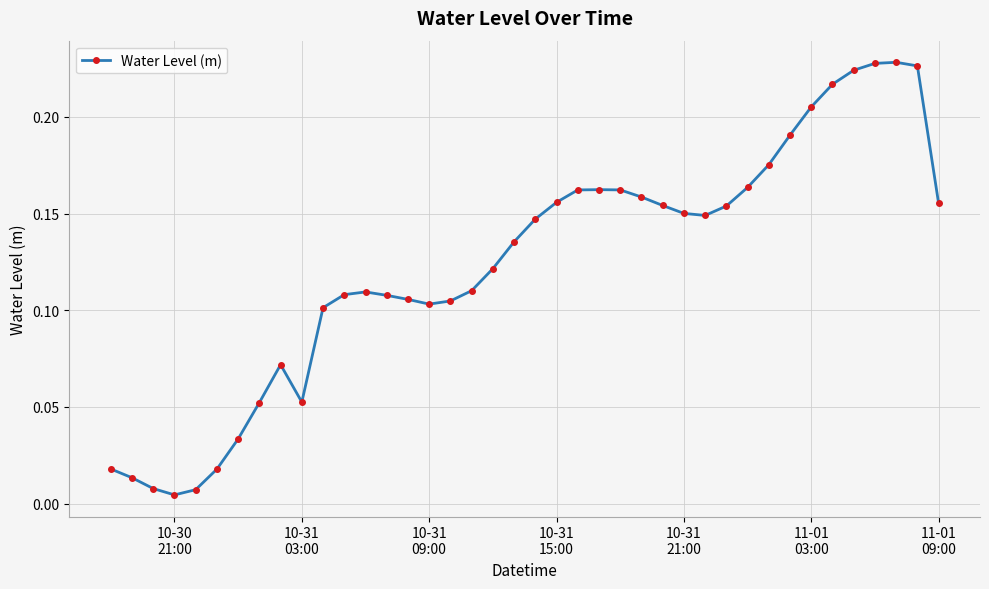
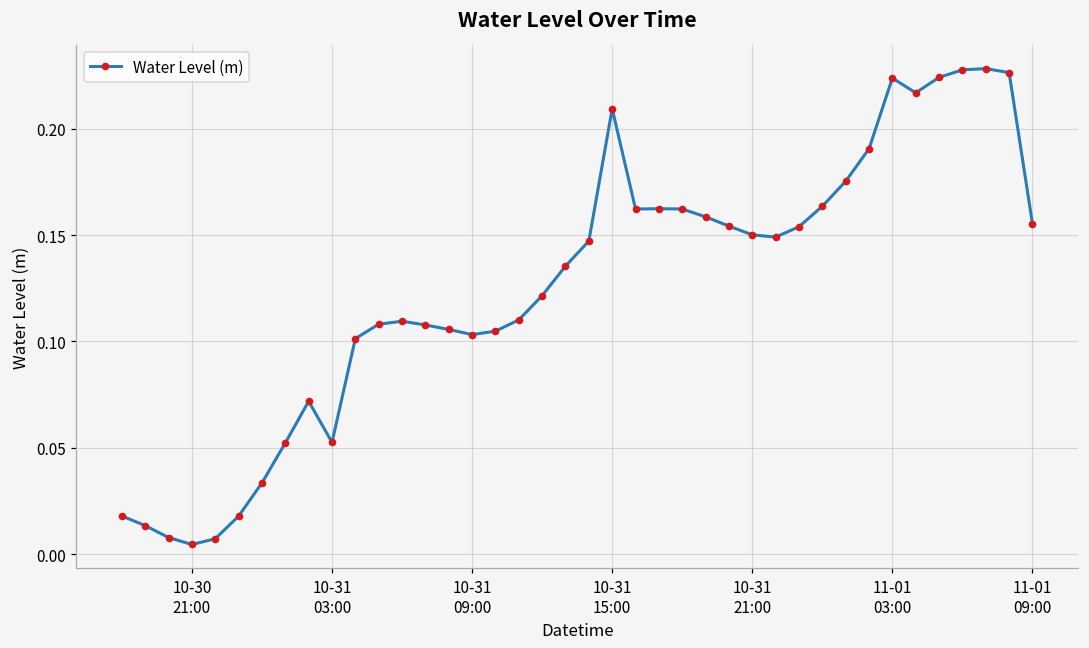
  {
    "10-30 21:00": 0.005,
    "10-31 03:00": 0.053,
    "10-31 09:00": 0.103,
-   "10-31 15:00": 0.156,
+   "10-31 15:00": 0.209,
    "10-31 21:00": 0.150,
-   "11-01 03:00": 0.205,
+   "11-01 03:00": 0.224,
    "11-01 09:00": 0.155
  }
